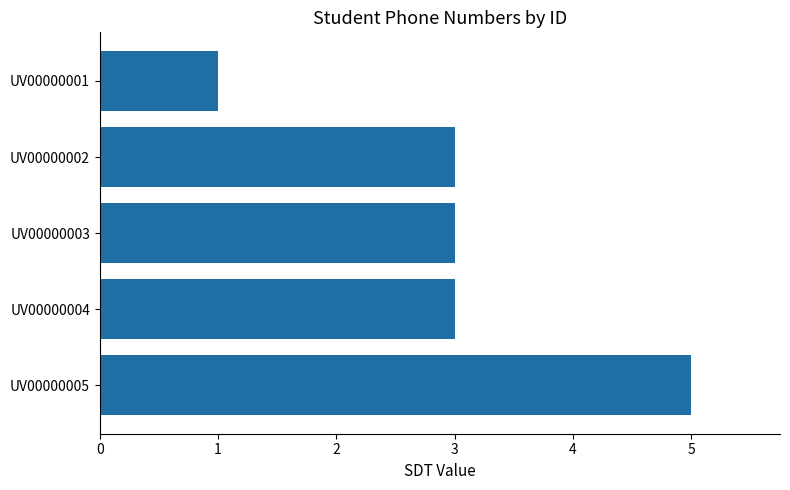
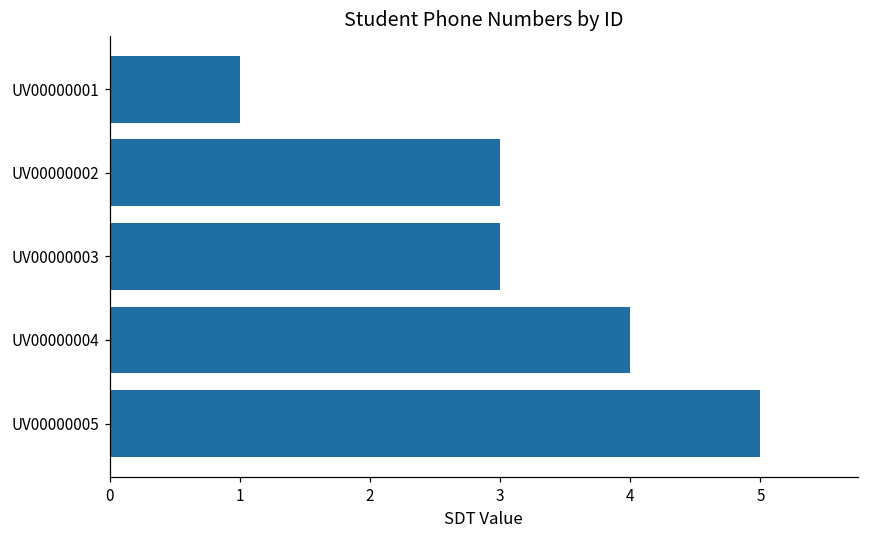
  {
    "UV00000001": 1,
    "UV00000002": 3,
    "UV00000003": 3,
-   "UV00000004": 3,
+   "UV00000004": 4,
    "UV00000005": 5
  }
